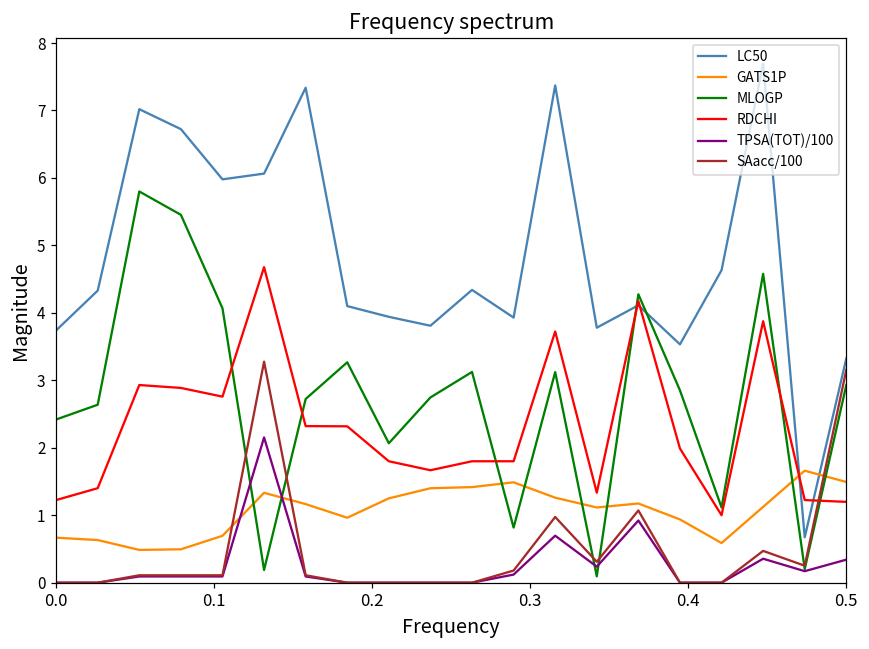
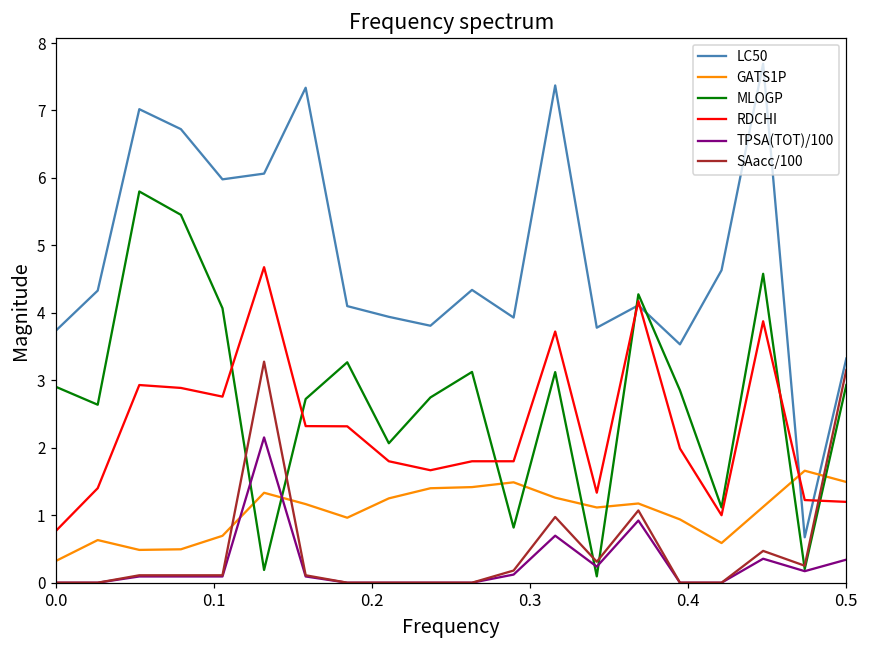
  {
    "LC50": {
      "0.0": 3.7,
      "0.5": 3.3
    },
    "GATS1P": {
-     "0.0": 0.7,
+     "0.0": 0.3,
      "0.5": 1.5
    },
    "MLOGP": {
-     "0.0": 2.4,
+     "0.0": 2.9,
      "0.5": 2.9
    },
    "RDCHI": {
-     "0.0": 1.2,
+     "0.0": 0.8,
      "0.5": 1.2
    },
    "TPSA(TOT)/100": {
      "0.5": 0.3
    },
    "SAacc/100": {
      "0.5": 3.2
    }
  }
